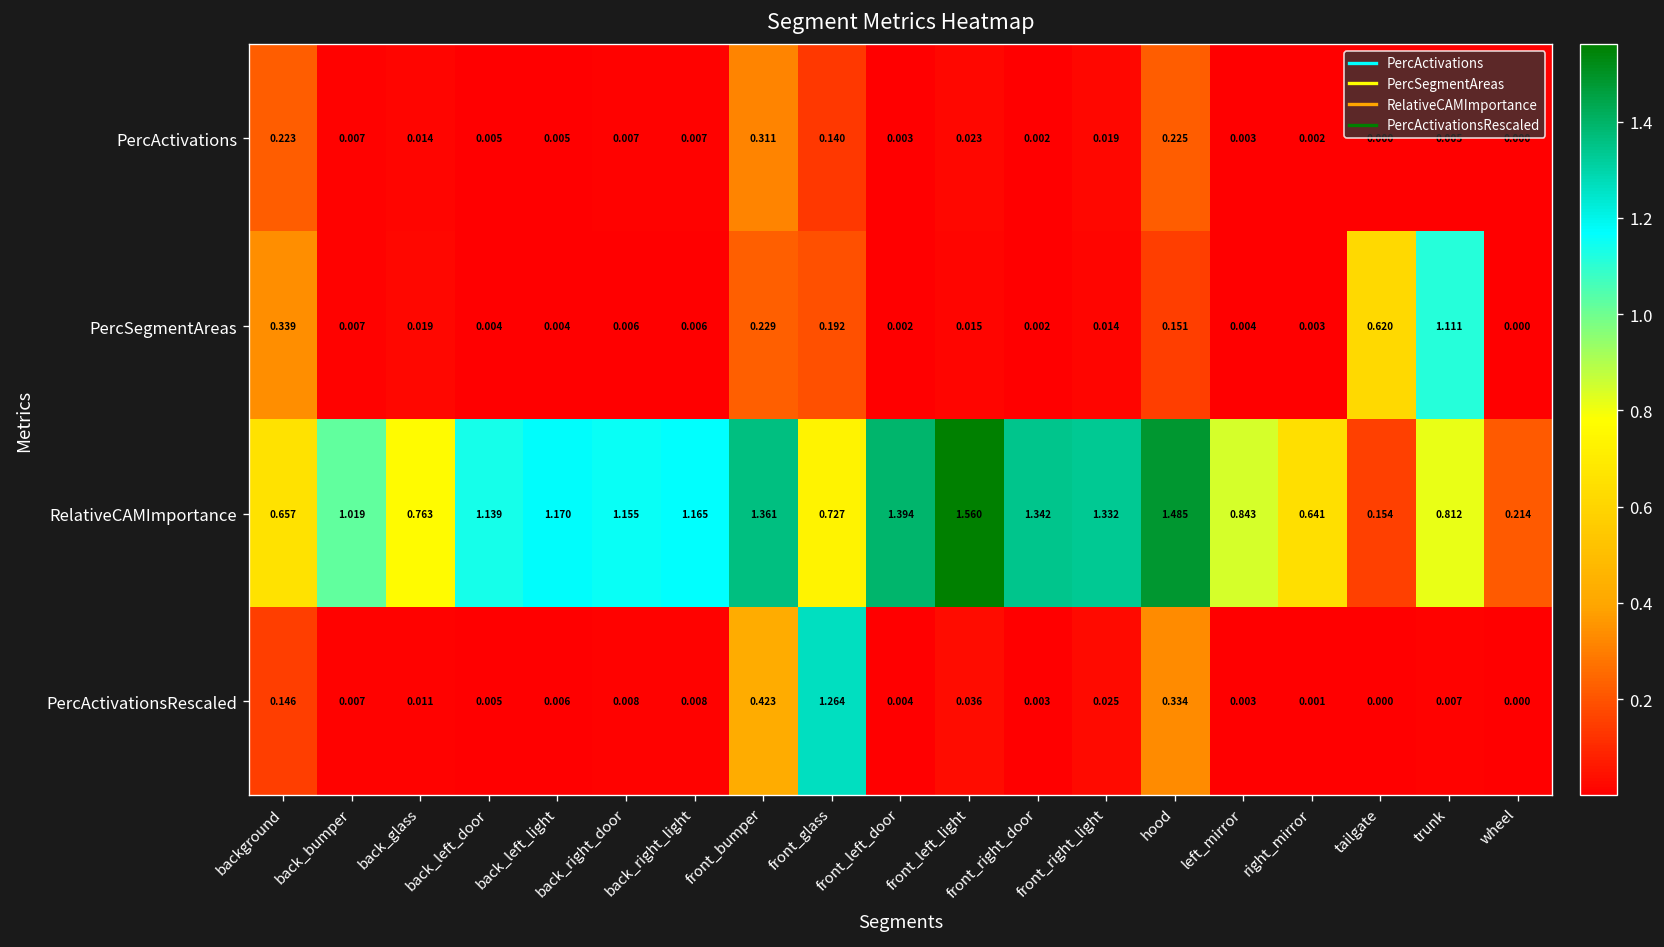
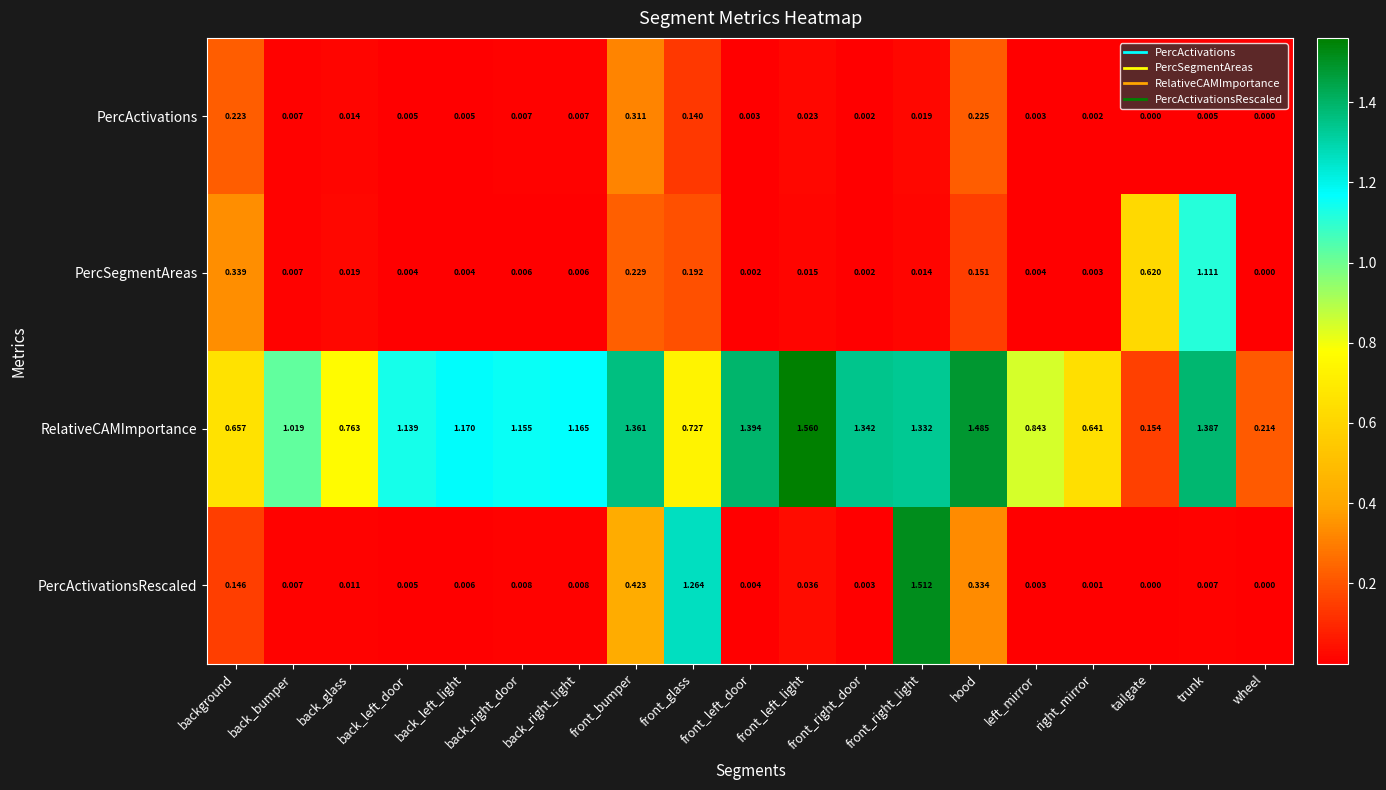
  {
    "PercActivations": {
      "background": 0.223,
      "back_bumper": 0.007,
      "back_glass": 0.014,
      "back_left_door": 0.005,
      "back_left_light": 0.005,
      "back_right_door": 0.007,
      "back_right_light": 0.007,
      "front_bumper": 0.311,
      "front_glass": 0.140,
      "front_left_door": 0.003,
      "front_left_light": 0.023,
      "front_right_door": 0.002,
      "front_right_light": 0.019,
      "hood": 0.225,
      "left_mirror": 0.003,
      "right_mirror": 0.002,
      "tailgate": 0.000,
      "trunk": 0.005,
      "wheel": 0.000
    },
    "PercSegmentAreas": {
      "background": 0.339,
      "back_bumper": 0.007,
      "back_glass": 0.019,
      "back_left_door": 0.004,
      "back_left_light": 0.004,
      "back_right_door": 0.006,
      "back_right_light": 0.006,
      "front_bumper": 0.229,
      "front_glass": 0.192,
      "front_left_door": 0.002,
      "front_left_light": 0.015,
      "front_right_door": 0.002,
      "front_right_light": 0.014,
      "hood": 0.151,
      "left_mirror": 0.004,
      "right_mirror": 0.003,
      "tailgate": 0.620,
      "trunk": 1.111,
      "wheel": 0.000
    },
    "RelativeCAMImportance": {
      "background": 0.657,
      "back_bumper": 1.019,
      "back_glass": 0.763,
      "back_left_door": 1.139,
      "back_left_light": 1.170,
      "back_right_door": 1.155,
      "back_right_light": 1.165,
      "front_bumper": 1.361,
      "front_glass": 0.727,
      "front_left_door": 1.394,
      "front_left_light": 1.560,
      "front_right_door": 1.342,
      "front_right_light": 1.332,
      "hood": 1.485,
      "left_mirror": 0.843,
      "right_mirror": 0.641,
      "tailgate": 0.154,
-     "trunk": 0.812,
+     "trunk": 1.387,
      "wheel": 0.214
    },
    "PercActivationsRescaled": {
      "background": 0.146,
      "back_bumper": 0.007,
      "back_glass": 0.011,
      "back_left_door": 0.005,
      "back_left_light": 0.006,
      "back_right_door": 0.008,
      "back_right_light": 0.008,
      "front_bumper": 0.423,
      "front_glass": 1.264,
      "front_left_door": 0.004,
      "front_left_light": 0.036,
      "front_right_door": 0.003,
-     "front_right_light": 0.025,
+     "front_right_light": 1.512,
      "hood": 0.334,
      "left_mirror": 0.003,
      "right_mirror": 0.001,
      "tailgate": 0.000,
      "trunk": 0.007,
      "wheel": 0.000
    }
  }
